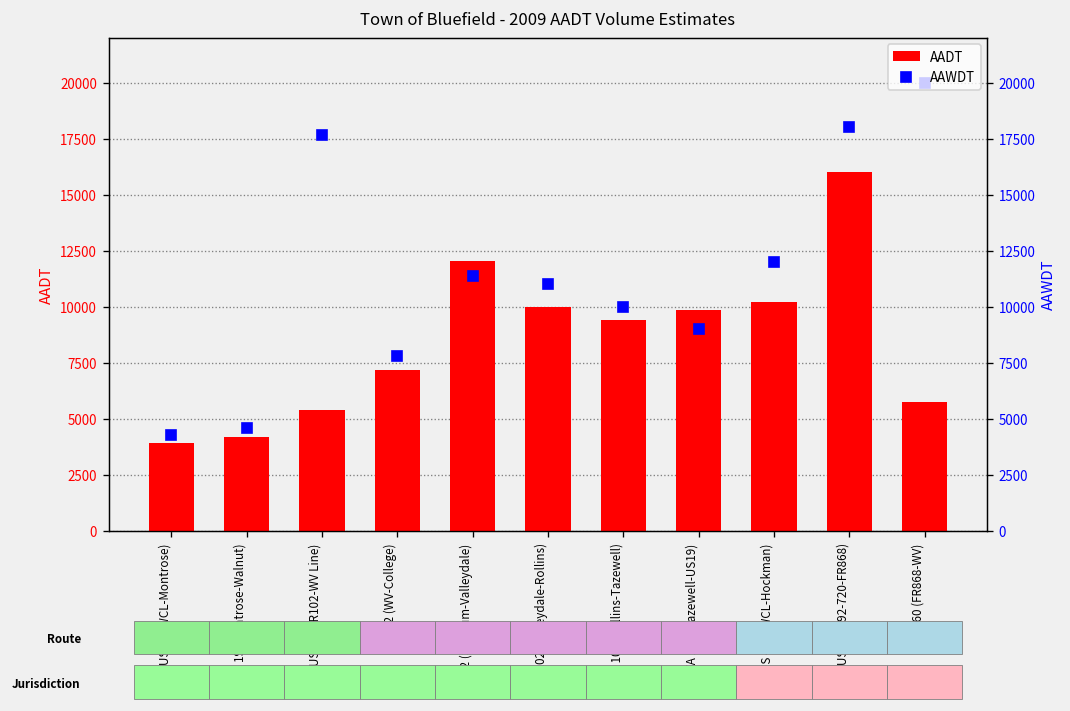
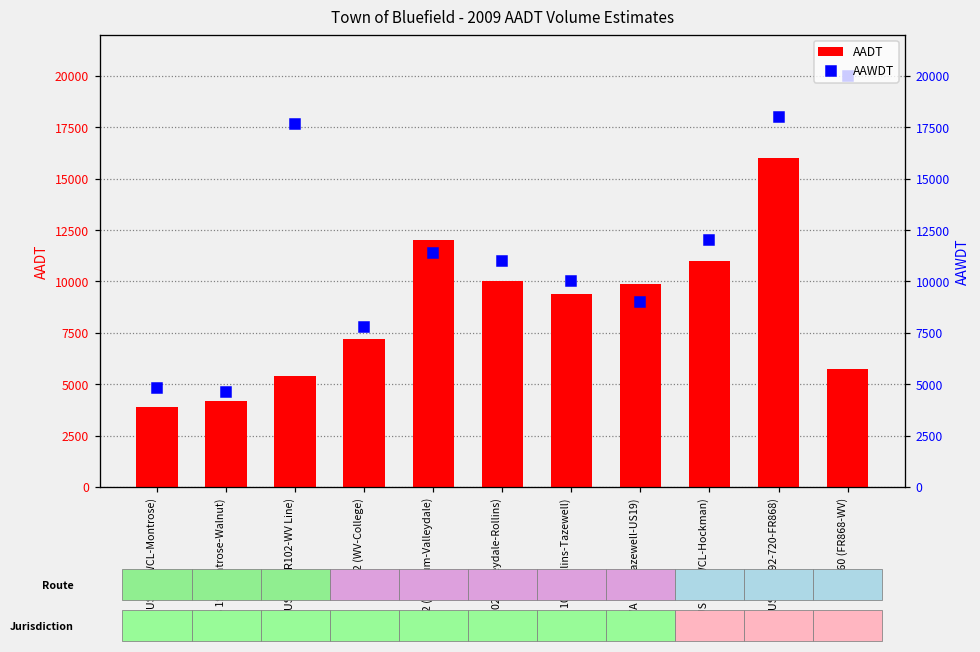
  {
    "AAWDT": {
-     "US 19 (WCL-Montrose)": 4300,
+     "US 19 (WCL-Montrose)": 4800,
      "US 19 (Montrose-Walnut)": 4600,
      "US 19 (SR102-WV Line)": 17700,
      "VA 102 (WV-College)": 7800,
      "VA 102 (Stadium-Valleydale)": 11400,
      "VA 102 (Valleydale-Rollins)": 11000,
      "VA 102 (Rollins-Tazewell)": 10000,
      "VA 102 (Tazewell-US19)": 9000,
      "US 460 (WCL-Hockman)": 12000,
      "US 460 (92-720-FR868)": 18000
    },
    "AADT": {
      "US 19 (WCL-Montrose)": 3900,
      "US 19 (Montrose-Walnut)": 4200,
      "US 19 (SR102-WV Line)": 5400,
      "VA 102 (WV-College)": 7200,
      "VA 102 (Stadium-Valleydale)": 12000,
      "VA 102 (Valleydale-Rollins)": 10000,
      "VA 102 (Rollins-Tazewell)": 9400,
      "VA 102 (Tazewell-US19)": 9900,
-     "US 460 (WCL-Hockman)": 10200,
+     "US 460 (WCL-Hockman)": 11000,
      "US 460 (92-720-FR868)": 16000,
      "US 460 (FR868-WV)": 5700
    }
  }
